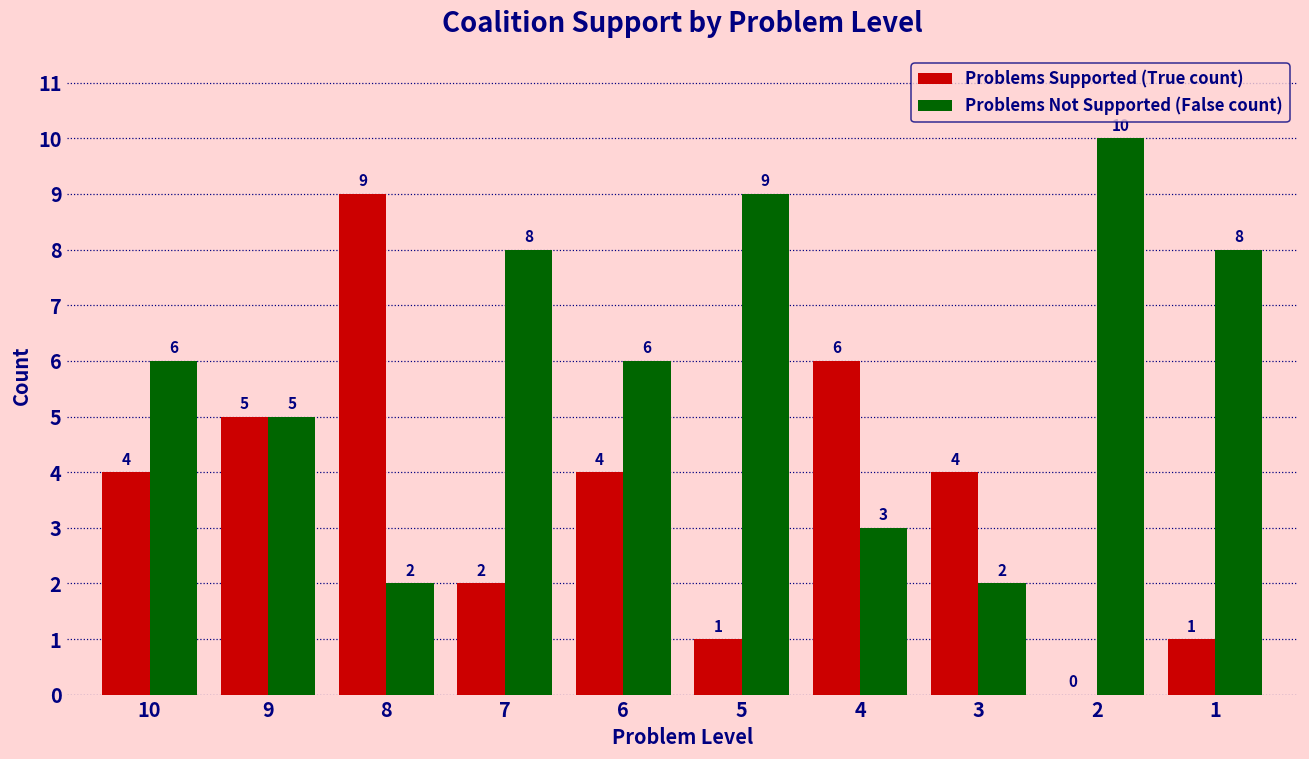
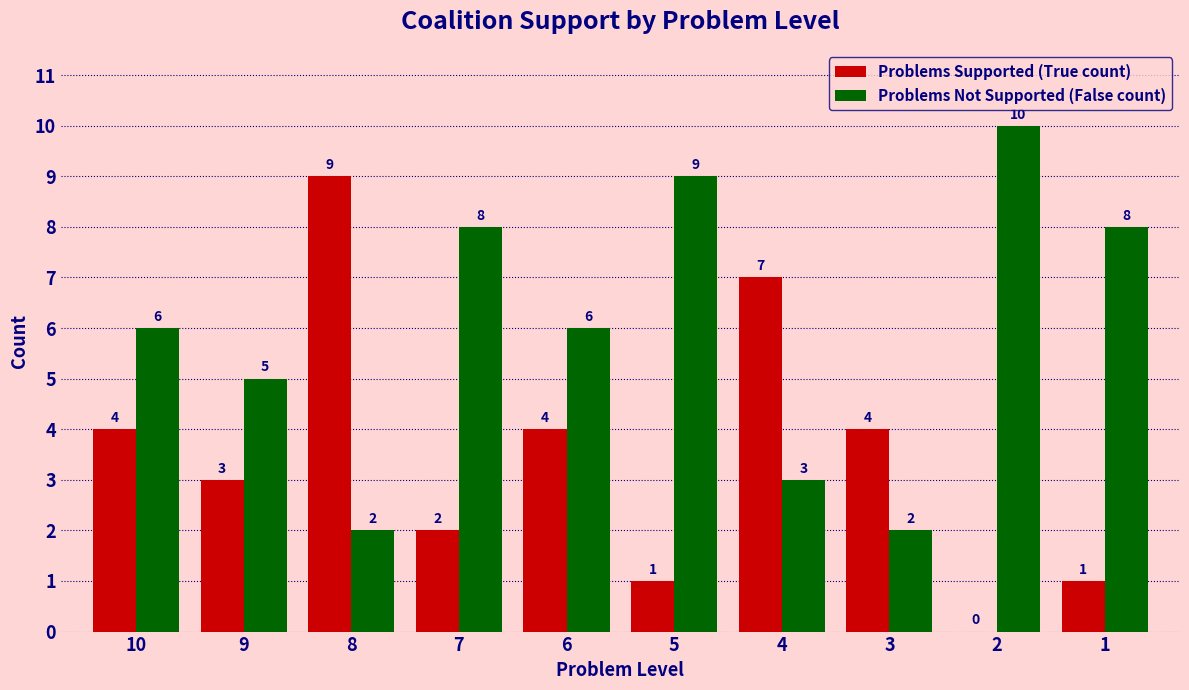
  {
    "Problems Supported (True count)": {
      "10": 4,
-     "9": 5,
+     "9": 3,
      "8": 9,
      "7": 2,
      "6": 4,
      "5": 1,
-     "4": 6,
+     "4": 7,
      "3": 4,
      "2": 0,
      "1": 1
    },
    "Problems Not Supported (False count)": {
      "10": 6,
      "9": 5,
      "8": 2,
      "7": 8,
      "6": 6,
      "5": 9,
      "4": 3,
      "3": 2,
      "1": 8
    }
  }
